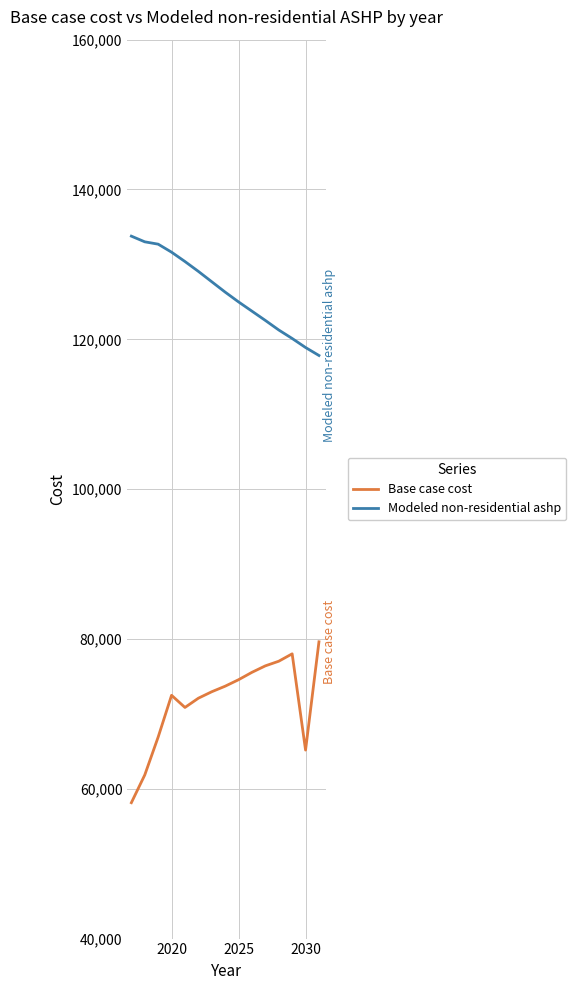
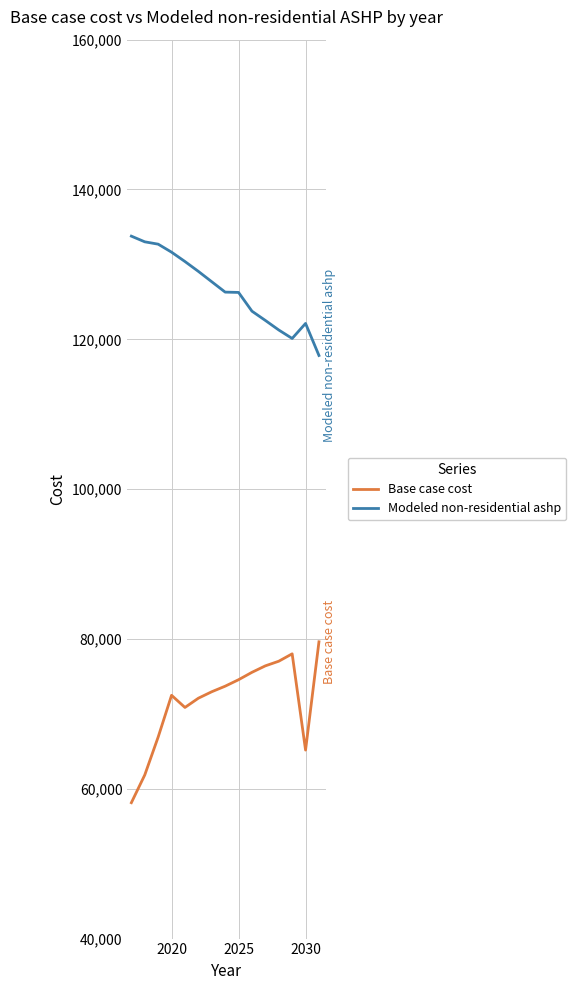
  {
    "Base case cost": {
      "2020": "72,000",
      "2025": "75,000",
      "2030": "65,000"
    },
    "Modeled non-residential ashp": {
      "2020": "132,000",
-     "2025": "125,000",
-     "2030": "119,000"
+     "2025": "126,000",
+     "2030": "122,000"
    }
  }
